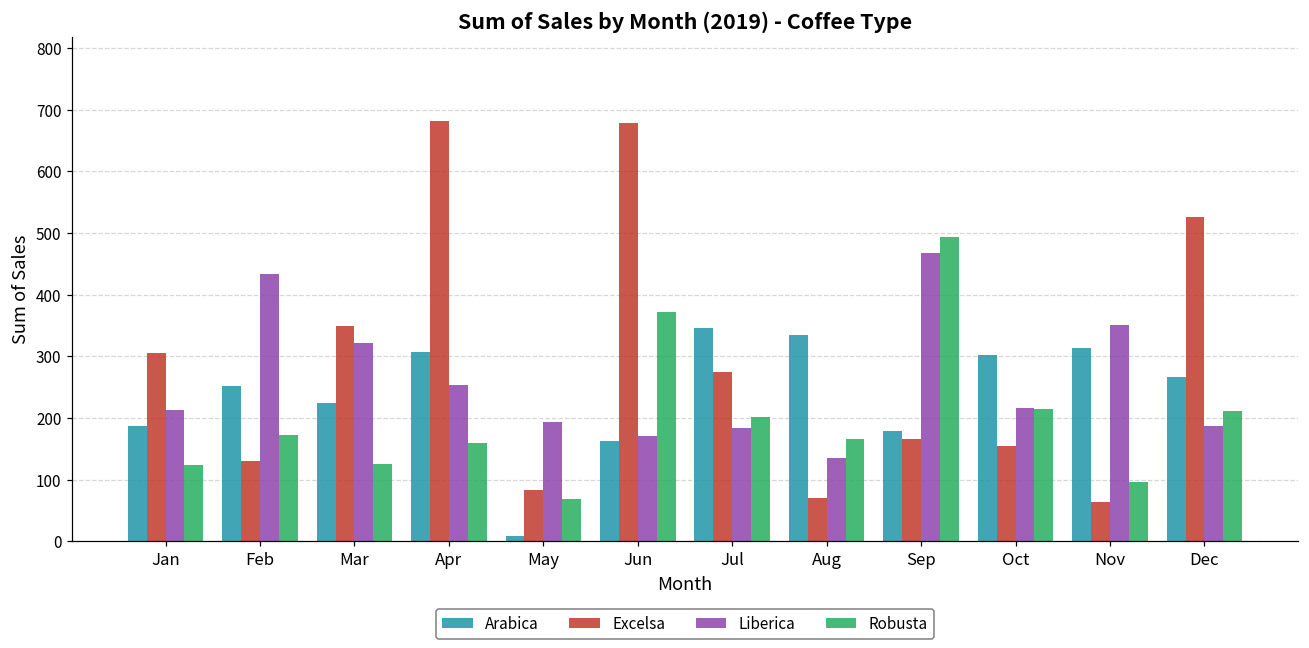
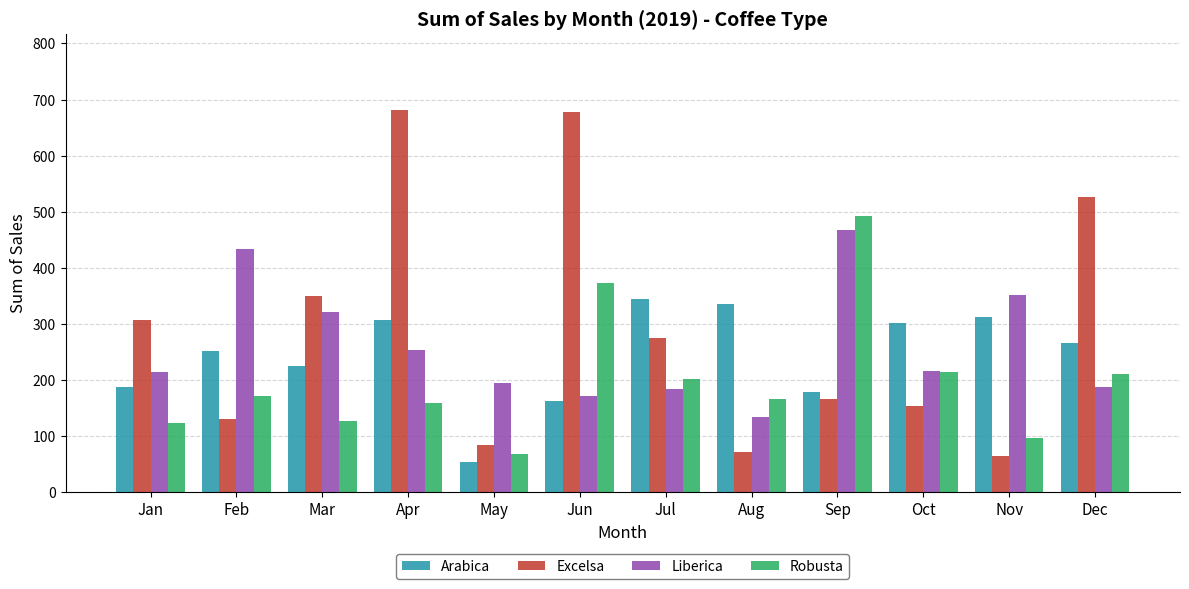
  {
    "Arabica": {
      "Jan": 190,
      "Feb": 250,
      "Mar": 220,
      "Apr": 310,
-     "May": 10,
+     "May": 50,
      "Jun": 160,
      "Jul": 350,
      "Aug": 330,
      "Sep": 180,
      "Oct": 300,
      "Nov": 310,
      "Dec": 270
    },
    "Excelsa": {
      "Jan": 310,
      "Feb": 130,
      "Mar": 350,
      "Apr": 680,
      "May": 80,
      "Jun": 680,
      "Jul": 270,
      "Aug": 70,
      "Sep": 170,
      "Oct": 150,
      "Nov": 60,
      "Dec": 530
    },
    "Liberica": {
      "Jan": 210,
      "Feb": 430,
      "Mar": 320,
      "Apr": 250,
      "May": 190,
      "Jun": 170,
      "Jul": 180,
      "Aug": 130,
      "Sep": 470,
      "Oct": 220,
      "Nov": 350,
      "Dec": 190
    },
    "Robusta": {
      "Jan": 120,
      "Feb": 170,
      "Mar": 130,
      "Apr": 160,
      "May": 70,
      "Jun": 370,
      "Jul": 200,
      "Aug": 170,
      "Sep": 490,
      "Oct": 210,
      "Nov": 100,
      "Dec": 210
    }
  }
